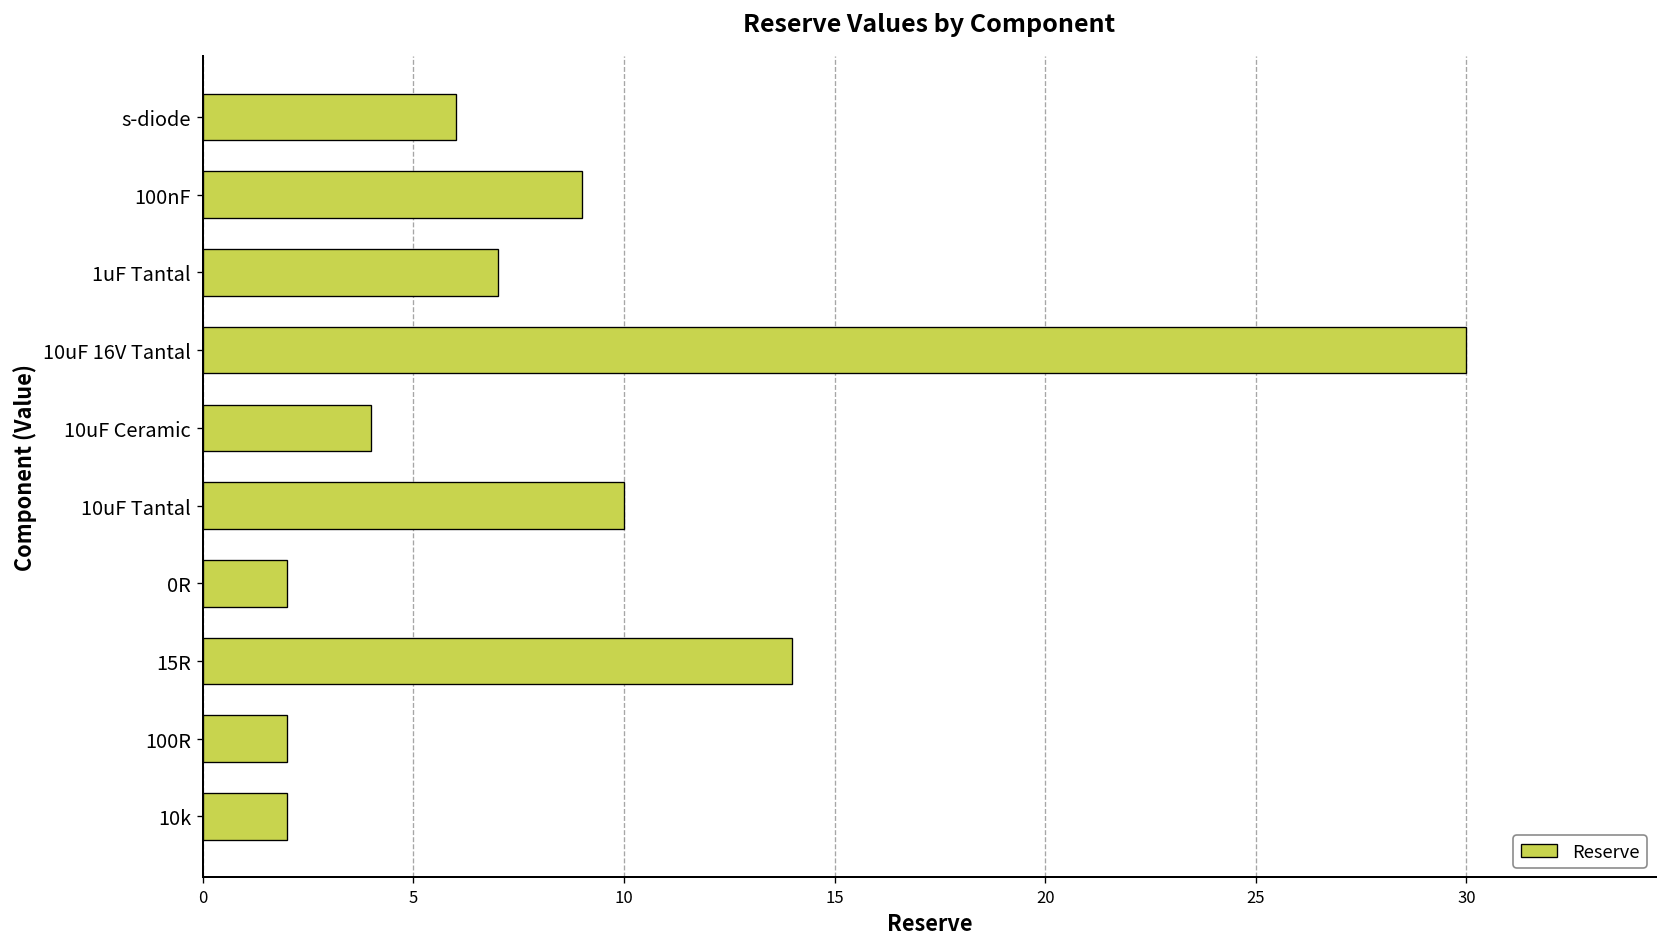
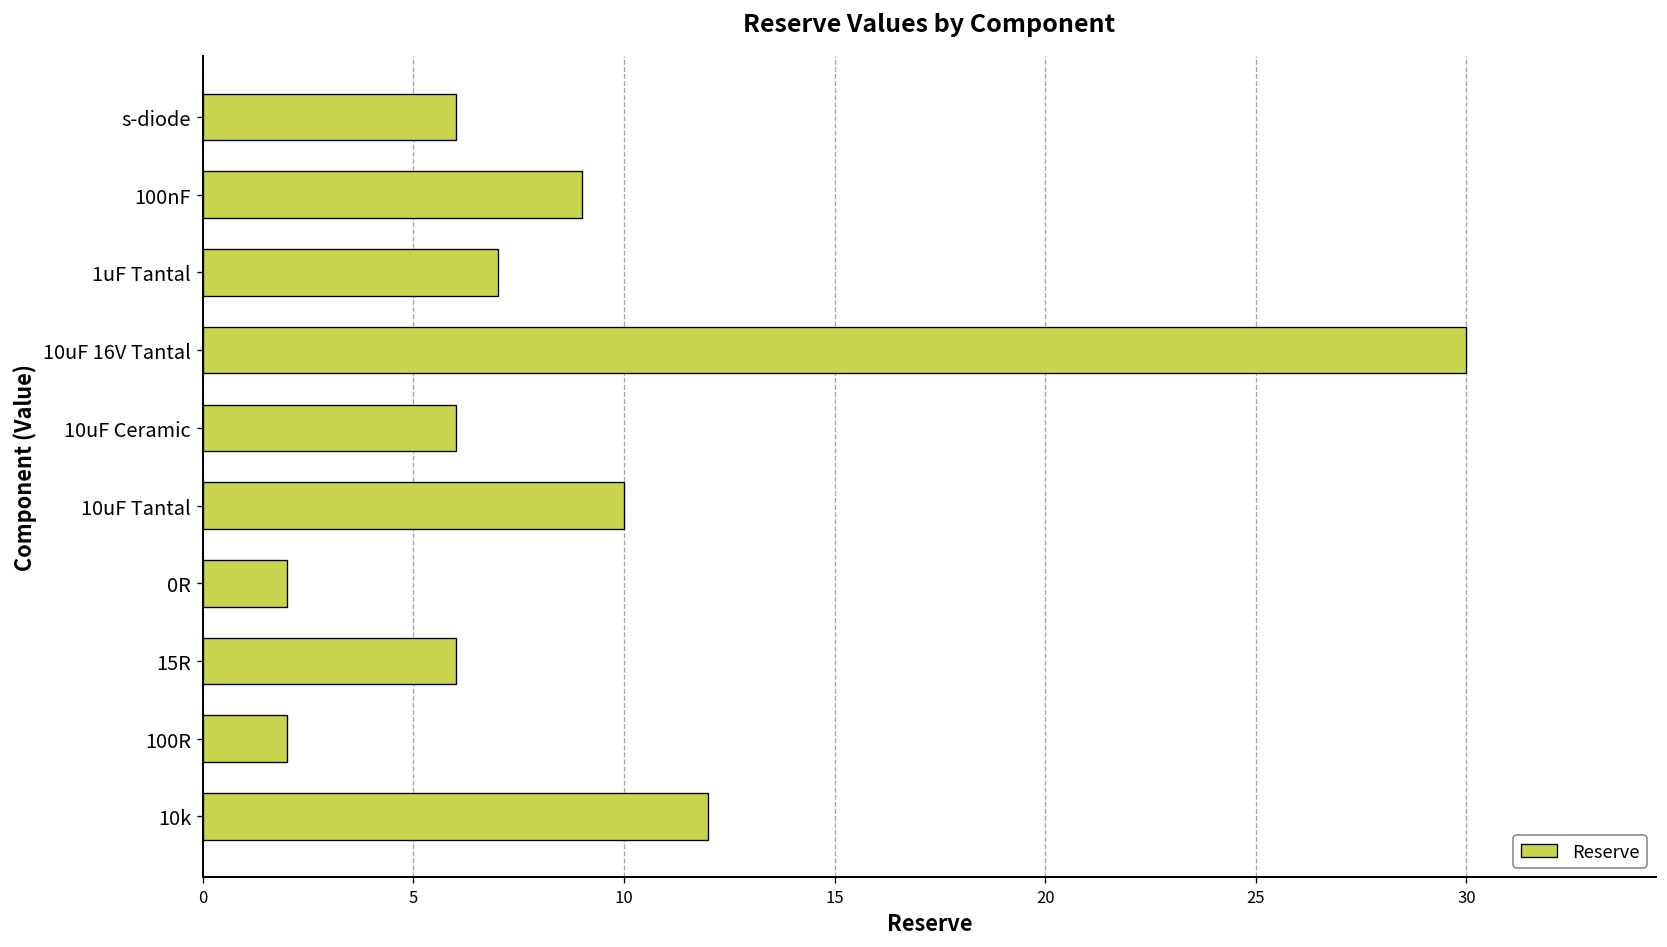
  {
    "s-diode": 6,
    "100nF": 9,
    "1uF Tantal": 7,
    "10uF 16V Tantal": 30,
-   "10uF Ceramic": 4,
+   "10uF Ceramic": 6,
    "10uF Tantal": 10,
    "0R": 2,
-   "15R": 14,
+   "15R": 6,
    "100R": 2,
-   "10k": 2
+   "10k": 12
  }
